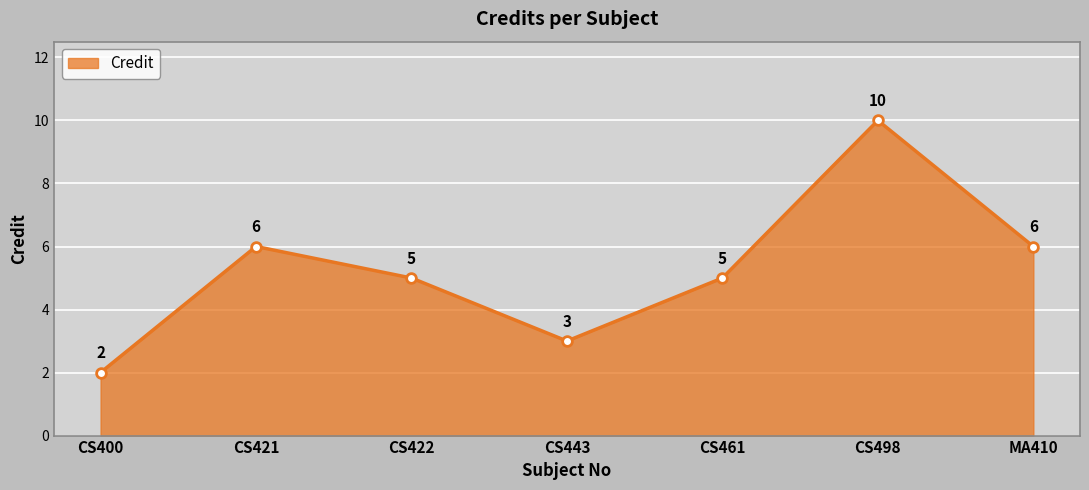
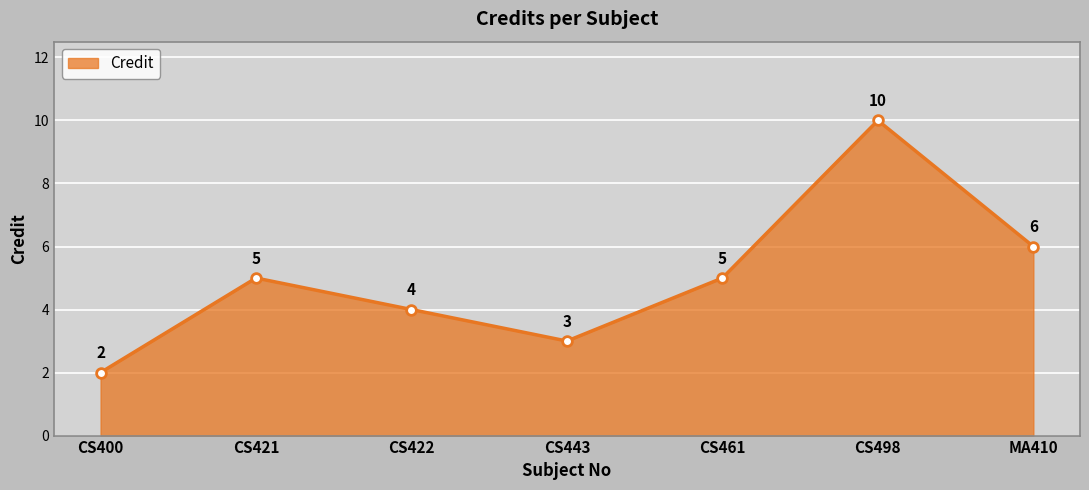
  {
    "CS400": 2,
-   "CS421": 6,
-   "CS422": 5,
+   "CS421": 5,
+   "CS422": 4,
    "CS443": 3,
    "CS461": 5,
    "CS498": 10,
    "MA410": 6
  }
